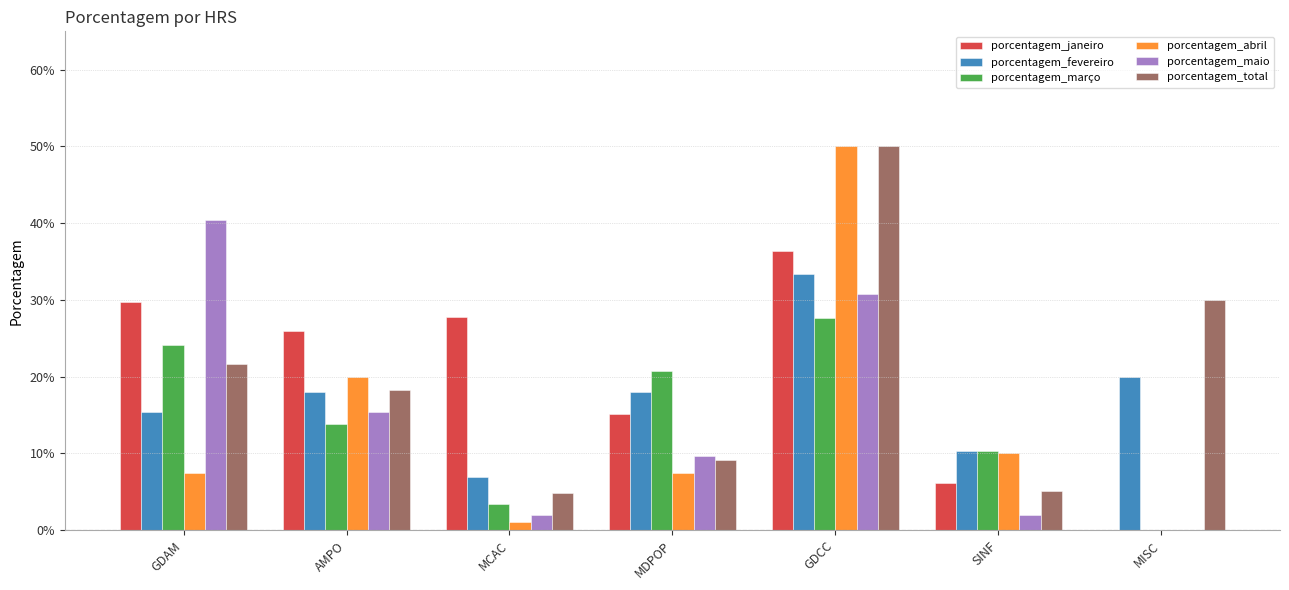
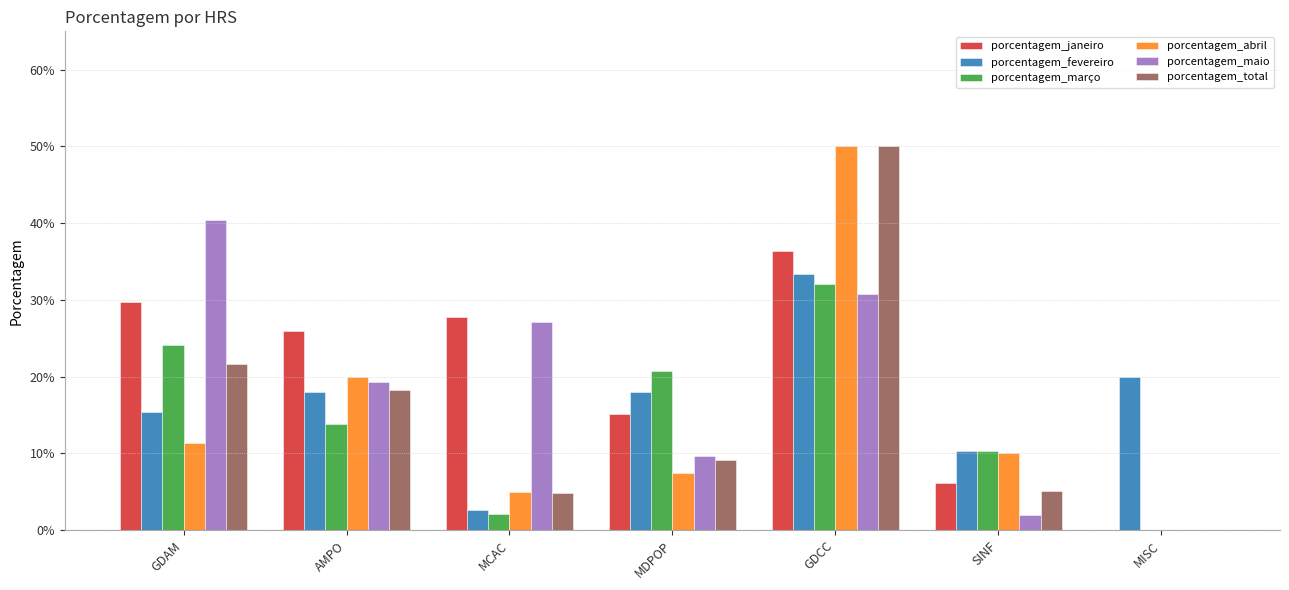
  {
    "porcentagem_janeiro": {
      "GDAM": "30%",
      "AMPO": "26%",
      "MCAC": "28%",
      "MDPOP": "15%",
      "GDCC": "36%",
      "SINF": "6%",
      "MISC": "0%"
    },
    "porcentagem_fevereiro": {
      "GDAM": "15%",
      "AMPO": "18%",
-     "MCAC": "7%",
+     "MCAC": "3%",
      "MDPOP": "18%",
      "GDCC": "33%",
      "SINF": "10%",
      "MISC": "20%"
    },
    "porcentagem_março": {
      "GDAM": "24%",
      "AMPO": "14%",
-     "MCAC": "3%",
+     "MCAC": "2%",
      "MDPOP": "21%",
-     "GDCC": "28%",
+     "GDCC": "32%",
      "SINF": "10%",
      "MISC": "0%"
    },
    "porcentagem_abril": {
-     "GDAM": "8%",
+     "GDAM": "11%",
      "AMPO": "20%",
-     "MCAC": "1%",
+     "MCAC": "5%",
      "MDPOP": "8%",
      "GDCC": "50%",
      "SINF": "10%",
      "MISC": "0%"
    },
    "porcentagem_maio": {
      "GDAM": "40%",
-     "AMPO": "15%",
-     "MCAC": "2%",
+     "AMPO": "19%",
+     "MCAC": "27%",
      "MDPOP": "10%",
      "GDCC": "31%",
      "SINF": "2%",
      "MISC": "0%"
    },
    "porcentagem_total": {
      "GDAM": "22%",
      "AMPO": "18%",
      "MCAC": "5%",
      "MDPOP": "9%",
      "GDCC": "50%",
      "SINF": "5%",
-     "MISC": "30%"
+     "MISC": "0%"
    }
  }
